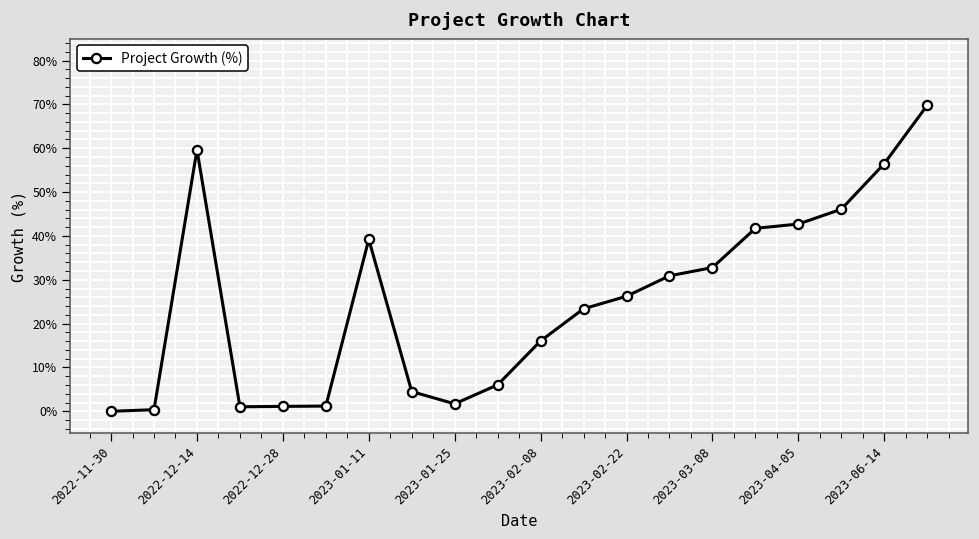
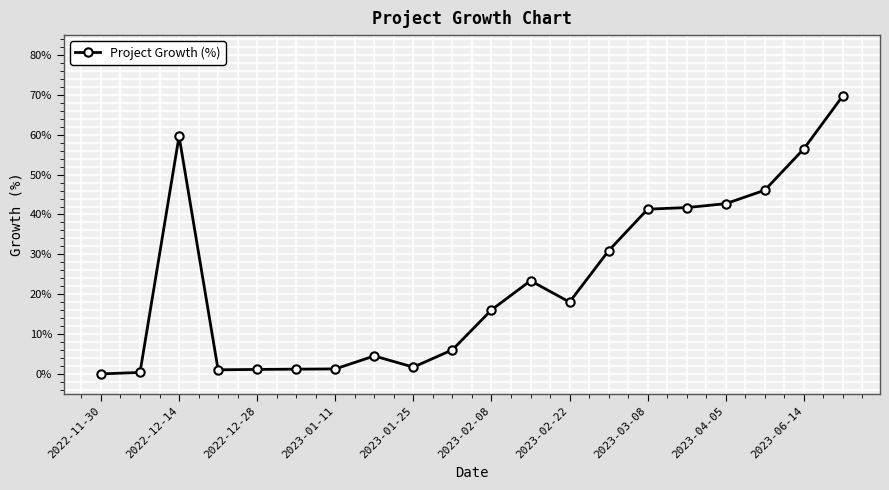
  {
    "2022-11-30": "0%",
    "2022-12-14": "60%",
    "2022-12-28": "1%",
-   "2023-01-11": "39%",
+   "2023-01-11": "1%",
    "2023-01-25": "2%",
    "2023-02-08": "16%",
-   "2023-02-22": "26%",
-   "2023-03-08": "33%",
+   "2023-02-22": "18%",
+   "2023-03-08": "41%",
    "2023-04-05": "43%",
    "2023-06-14": "56%"
  }
